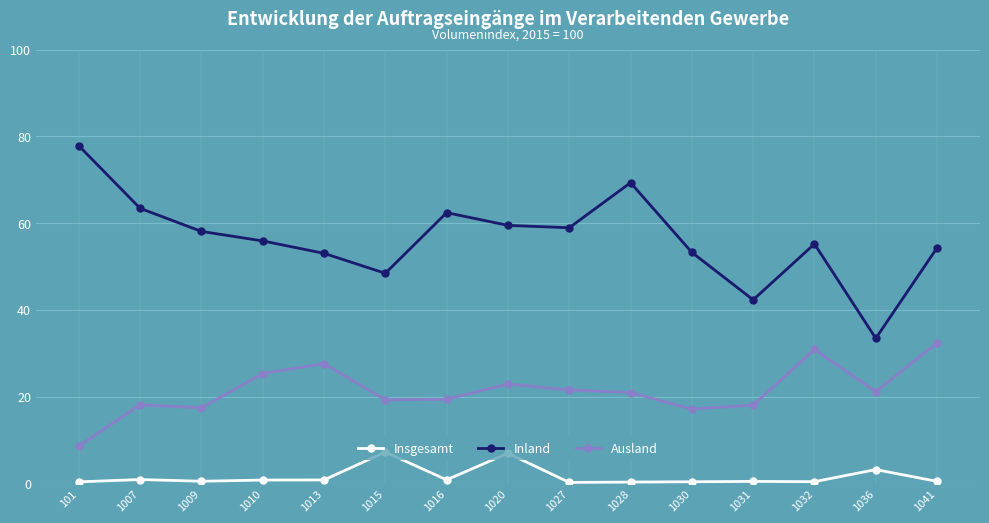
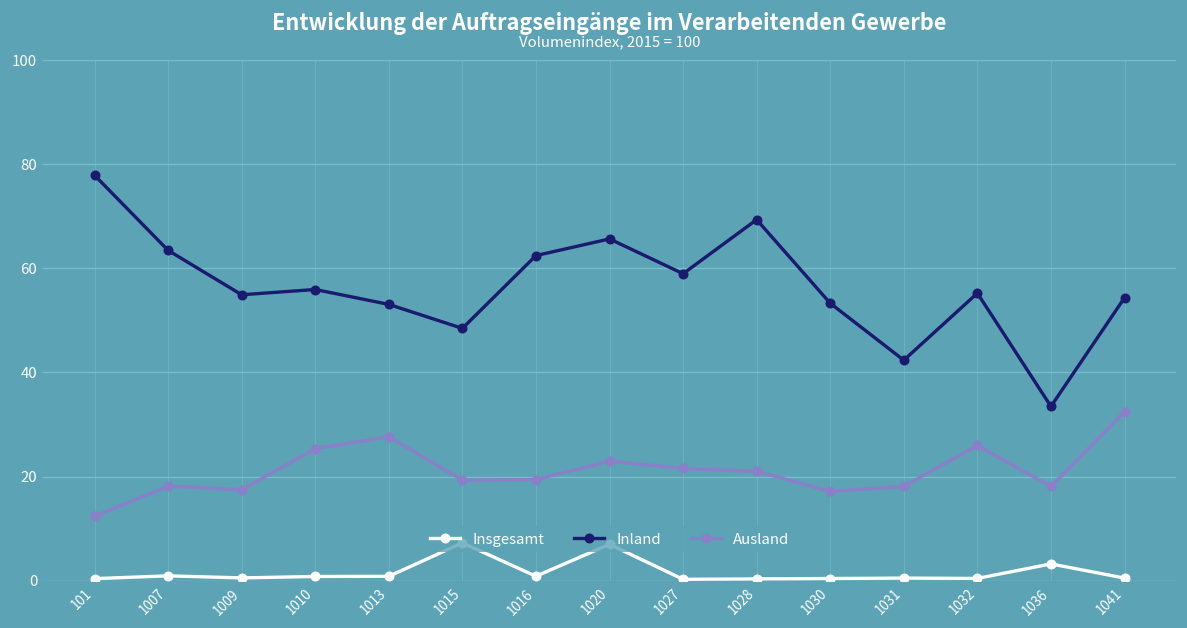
  {
    "Insgesamt": {
      "101": 0,
      "1007": 1,
      "1009": 1,
      "1010": 1,
      "1013": 1,
      "1016": 1,
      "1027": 0,
      "1028": 0,
      "1030": 0,
      "1031": 1,
      "1032": 0,
      "1036": 3,
      "1041": 1
    },
    "Inland": {
      "101": 78,
      "1007": 63,
-     "1009": 58,
+     "1009": 55,
      "1010": 56,
      "1013": 53,
      "1015": 48,
      "1016": 62,
-     "1020": 59,
+     "1020": 66,
      "1027": 59,
      "1028": 69,
      "1030": 53,
      "1031": 42,
      "1032": 55,
      "1036": 33,
      "1041": 54
    },
    "Ausland": {
-     "101": 9,
+     "101": 12,
      "1007": 18,
      "1009": 17,
      "1010": 25,
      "1013": 28,
      "1015": 19,
      "1016": 19,
      "1020": 23,
      "1027": 22,
      "1028": 21,
      "1030": 17,
      "1031": 18,
-     "1032": 31,
-     "1036": 21,
+     "1032": 26,
+     "1036": 18,
      "1041": 32
    }
  }
